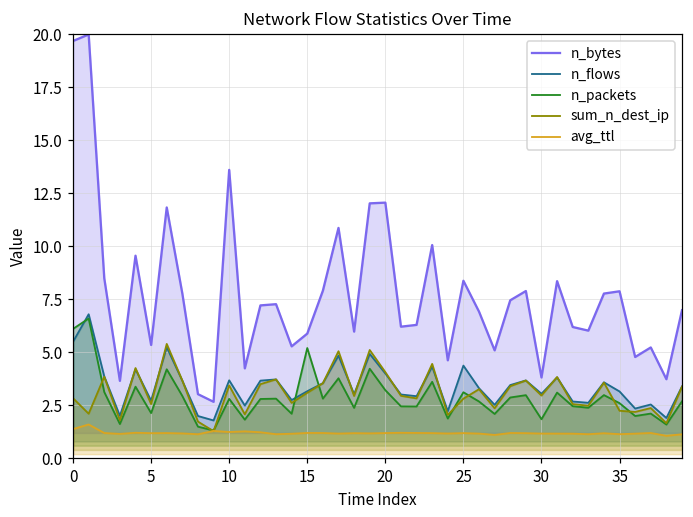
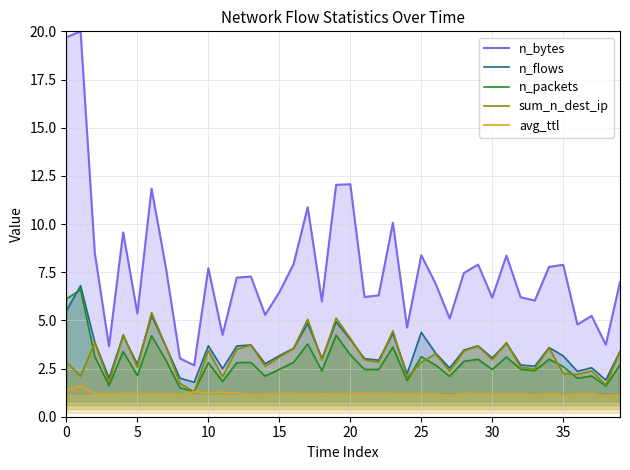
  {
    "n_bytes": {
      "0": 19.7,
      "5": 5.4,
-     "10": 13.6,
-     "15": 5.9,
+     "10": 7.7,
+     "15": 6.5,
      "20": 12.1,
      "25": 8.4,
-     "30": 3.8,
+     "30": 6.2,
      "35": 7.9
    },
    "n_flows": {
      "0": 5.5,
      "5": 2.7,
      "10": 3.7,
      "25": 4.4,
      "35": 3.2
    },
    "n_packets": {
      "0": 6.1,
      "5": 2.1,
      "10": 2.8,
-     "15": 5.2,
+     "15": 2.5,
      "20": 3.2,
      "25": 3.1,
-     "30": 1.8,
+     "30": 2.5,
      "35": 2.6
    },
    "sum_n_dest_ip": {
      "0": 2.8,
      "5": 2.6,
      "10": 3.4,
      "25": 2.8,
      "35": 2.2
    },
    "avg_ttl": {
      "0": 1.4,
      "5": 1.2,
      "10": 1.2,
      "15": 1.2,
      "20": 1.2,
      "25": 1.2,
      "30": 1.2,
      "35": 1.1
    }
  }
